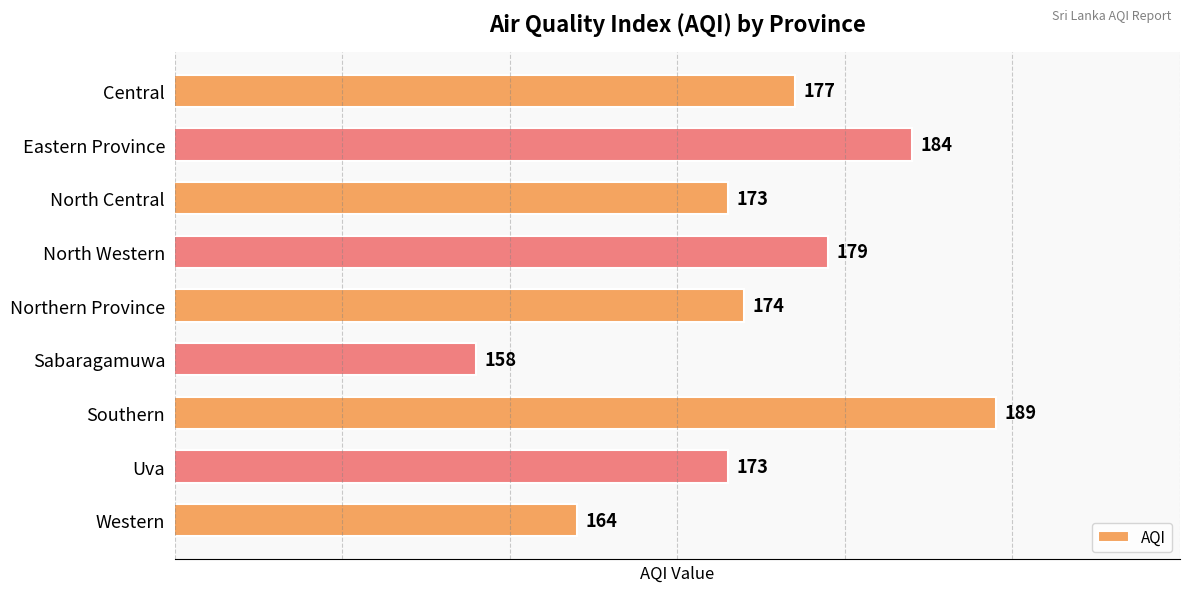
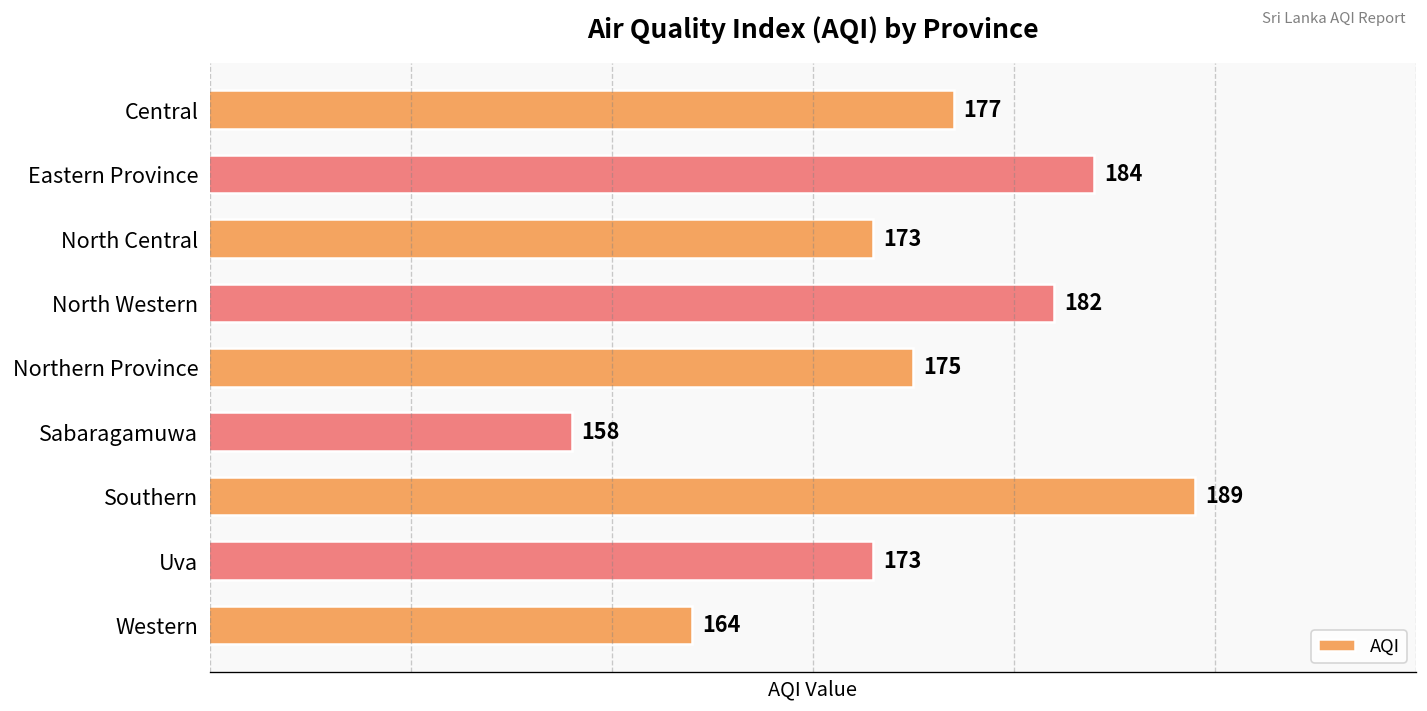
  {
    "Central": 177,
    "Eastern Province": 184,
    "North Central": 173,
-   "North Western": 179,
-   "Northern Province": 174,
+   "North Western": 182,
+   "Northern Province": 175,
    "Sabaragamuwa": 158,
    "Southern": 189,
    "Uva": 173,
    "Western": 164
  }
